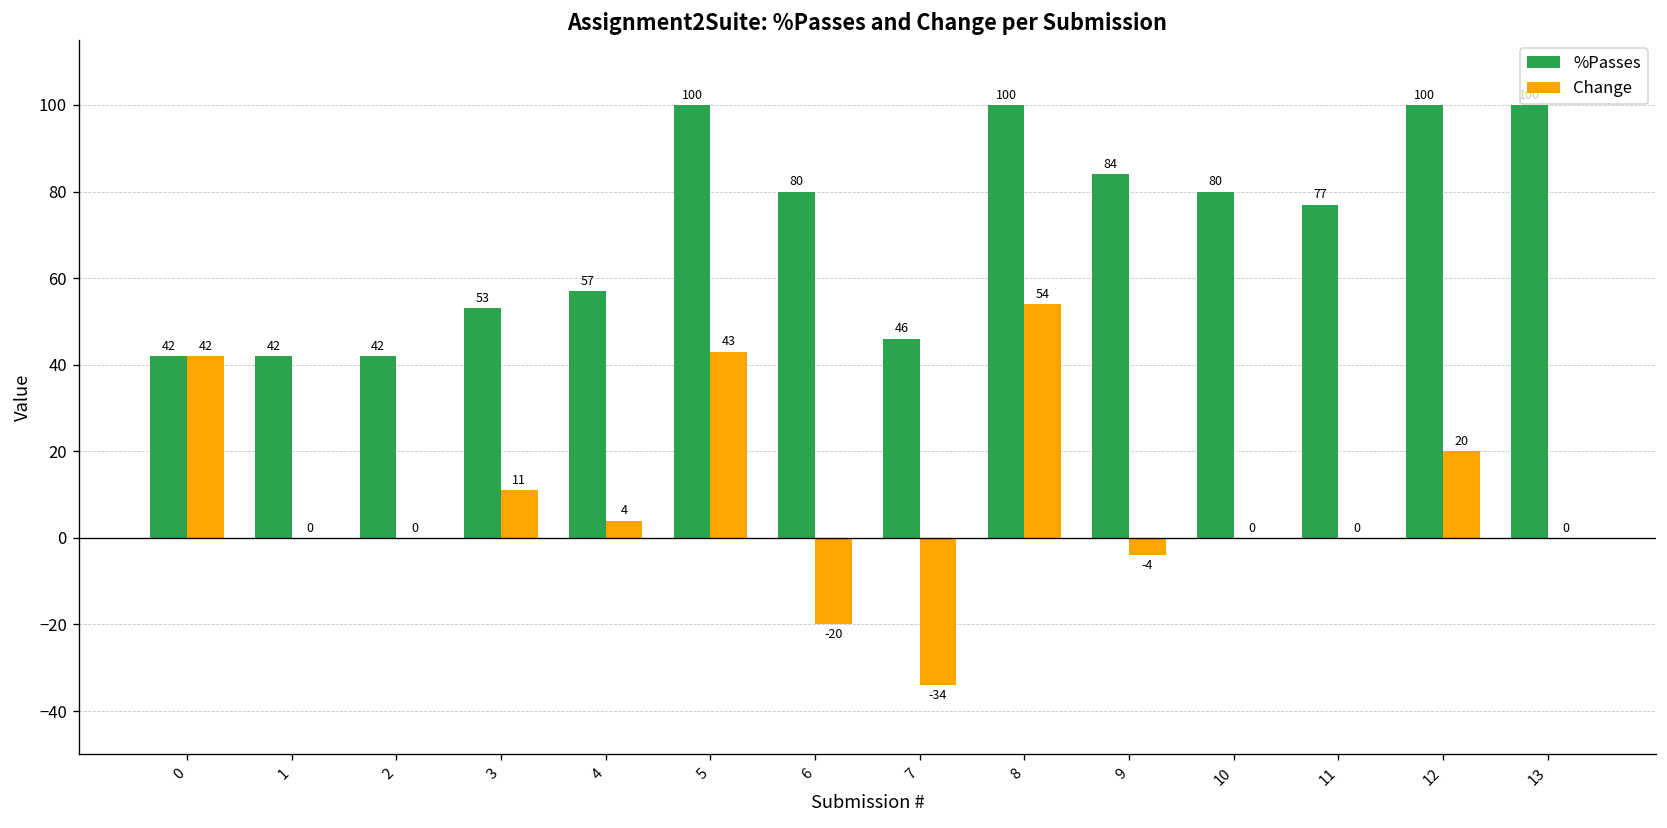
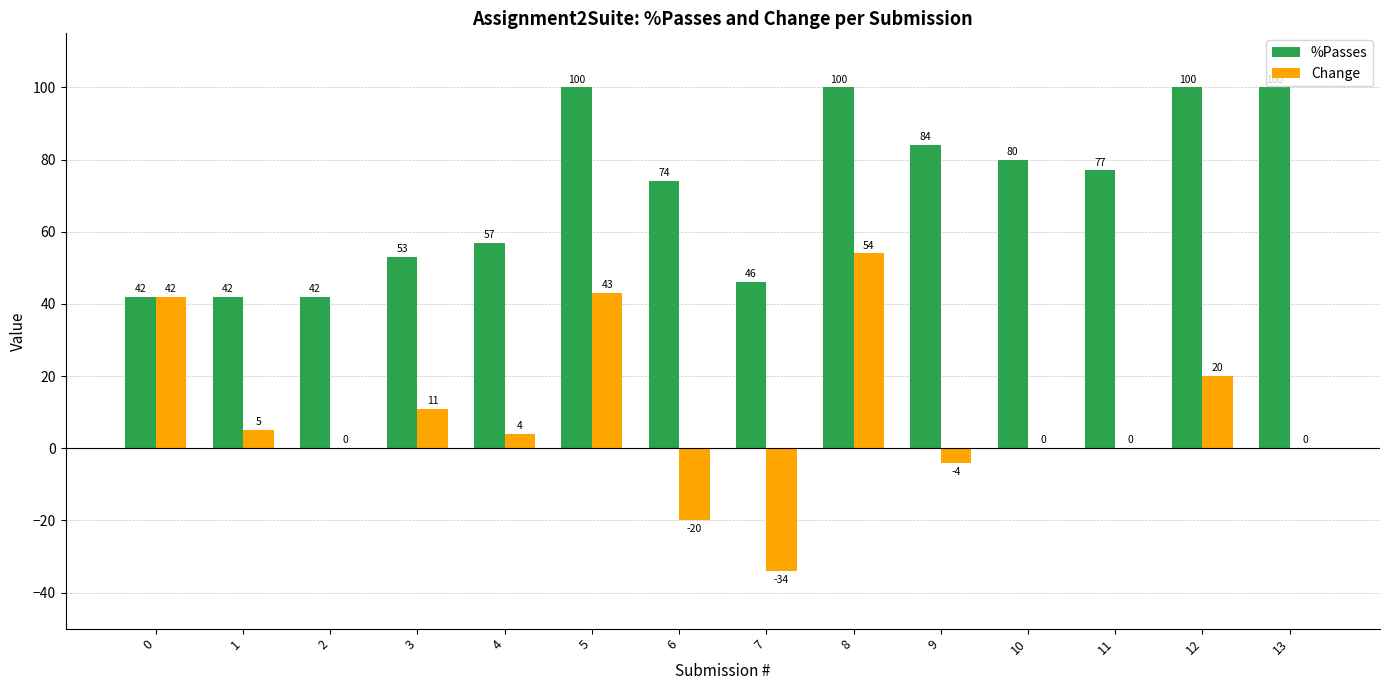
  {
    "%Passes": {
      "0": 42,
      "1": 42,
      "2": 42,
      "3": 53,
      "4": 57,
      "5": 100,
-     "6": 80,
+     "6": 74,
      "7": 46,
      "8": 100,
      "9": 84,
      "10": 80,
      "11": 77,
      "12": 100
    },
    "Change": {
      "0": 42,
-     "1": 0,
+     "1": 5,
      "2": 0,
      "3": 11,
      "4": 4,
      "5": 43,
      "6": -20,
      "7": -34,
      "8": 54,
      "9": -4,
      "10": 0,
      "11": 0,
      "12": 20,
      "13": 0
    }
  }
